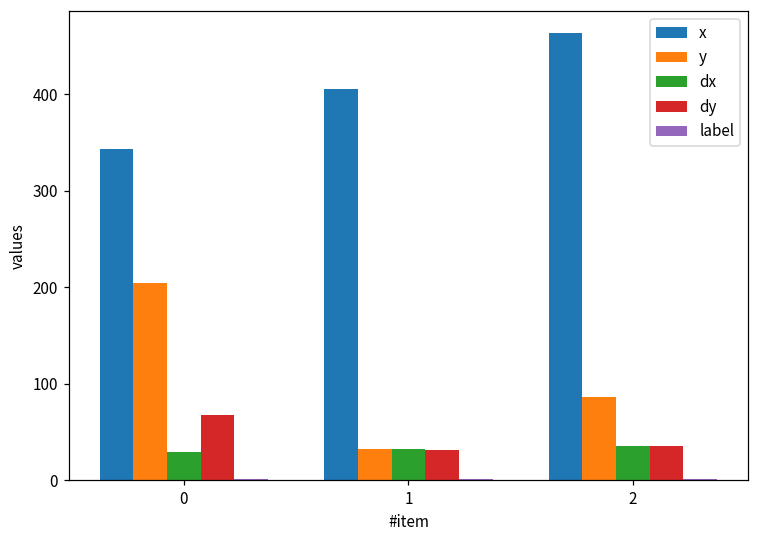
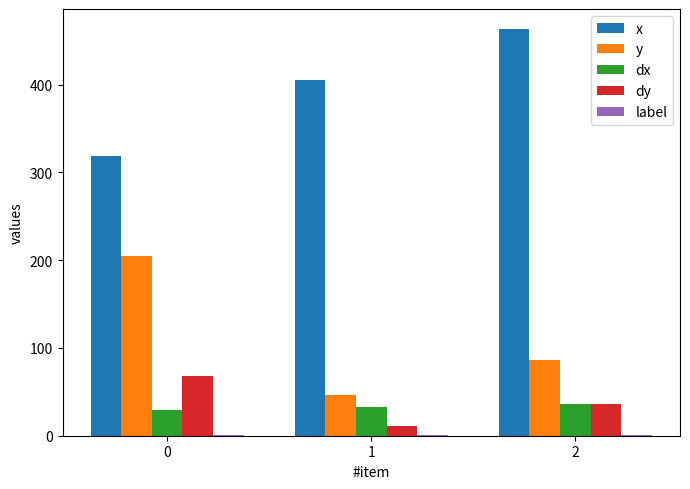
  {
    "x": {
-     "0": 340,
+     "0": 320,
      "1": 410,
      "2": 460
    },
    "y": {
      "0": 200,
-     "1": 30,
+     "1": 50,
      "2": 90
    },
    "dx": {
      "0": 30,
      "1": 30,
      "2": 40
    },
    "dy": {
      "0": 70,
-     "1": 30,
+     "1": 10,
      "2": 40
    }
  }
